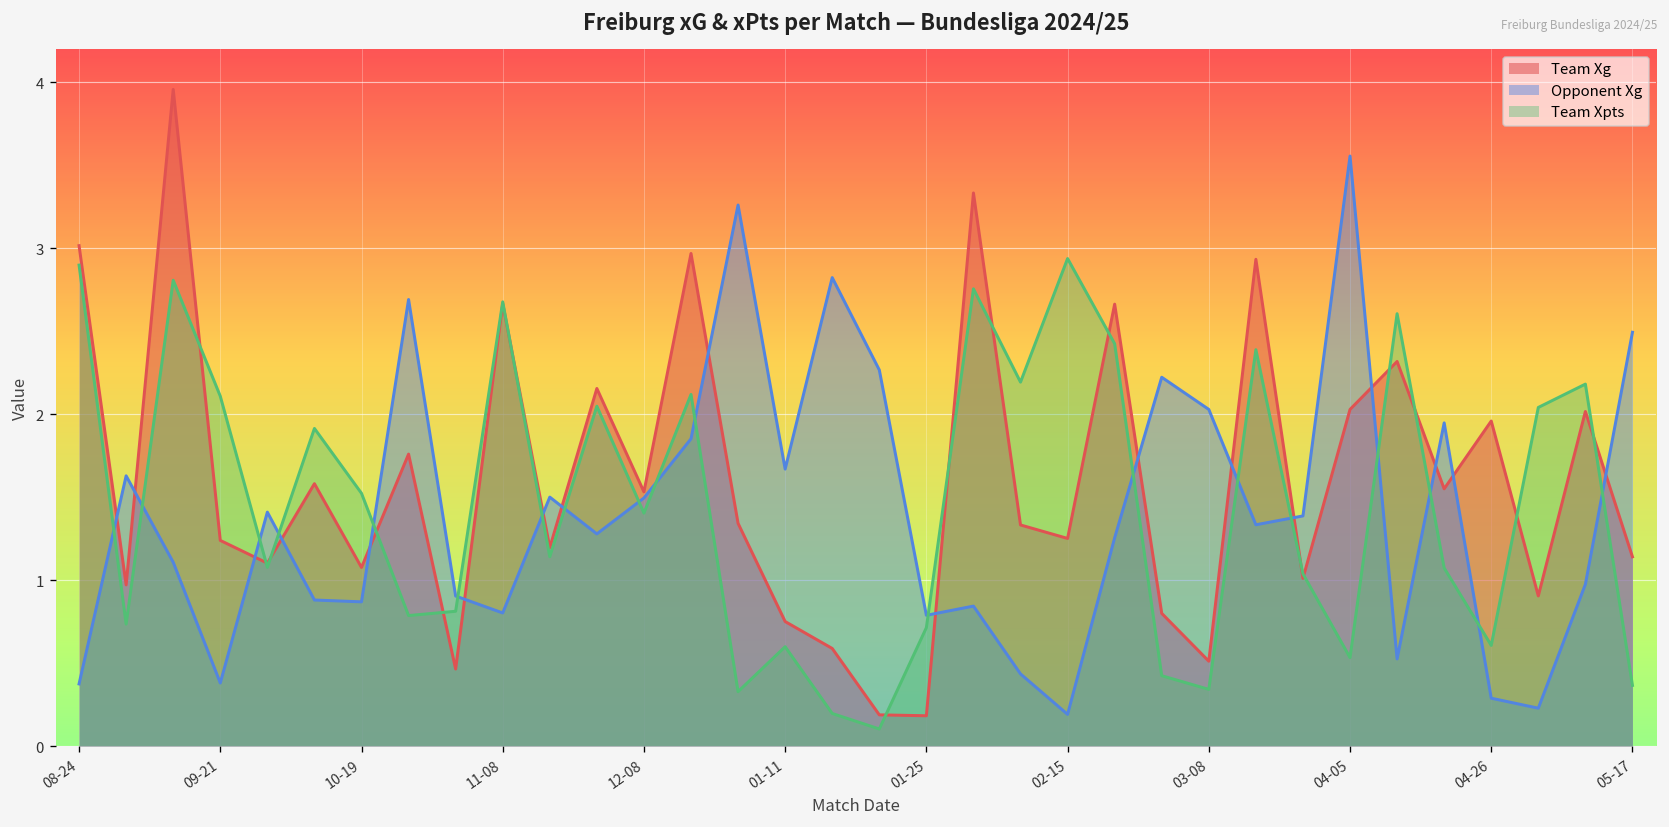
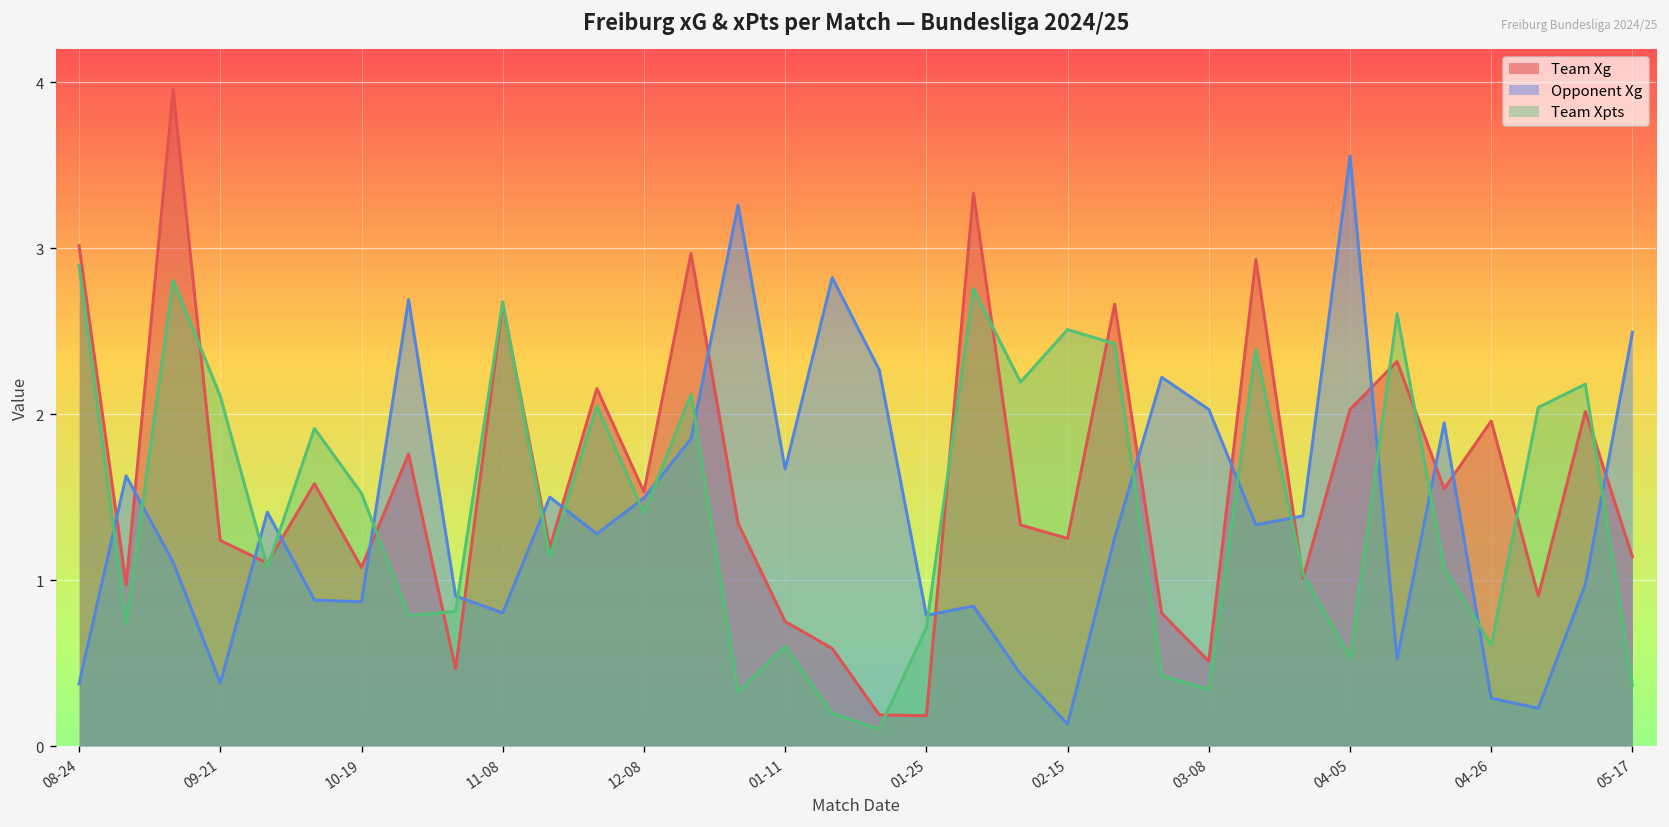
  {
    "Team Xg": {
      "08-24": 3.01,
      "09-21": 1.24,
      "10-19": 1.08,
      "12-08": 1.53,
      "01-11": 0.75,
      "01-25": 0.18,
      "02-15": 1.25,
      "03-08": 0.51,
      "04-05": 2.03,
      "04-26": 1.96,
      "05-17": 1.14
    },
    "Opponent Xg": {
      "08-24": 0.37,
      "09-21": 0.38,
      "10-19": 0.87,
      "11-08": 0.80,
      "12-08": 1.49,
      "01-11": 1.67,
      "01-25": 0.79,
-     "02-15": 0.19,
+     "02-15": 0.13,
      "03-08": 2.03,
      "04-05": 3.55,
      "04-26": 0.29,
      "05-17": 2.49
    },
    "Team Xpts": {
      "08-24": 2.90,
      "09-21": 2.11,
      "10-19": 1.52,
      "12-08": 1.40,
      "01-11": 0.60,
      "01-25": 0.71,
-     "02-15": 2.94,
+     "02-15": 2.51,
      "03-08": 0.34,
      "04-05": 0.53,
      "04-26": 0.61,
      "05-17": 0.37
    }
  }
